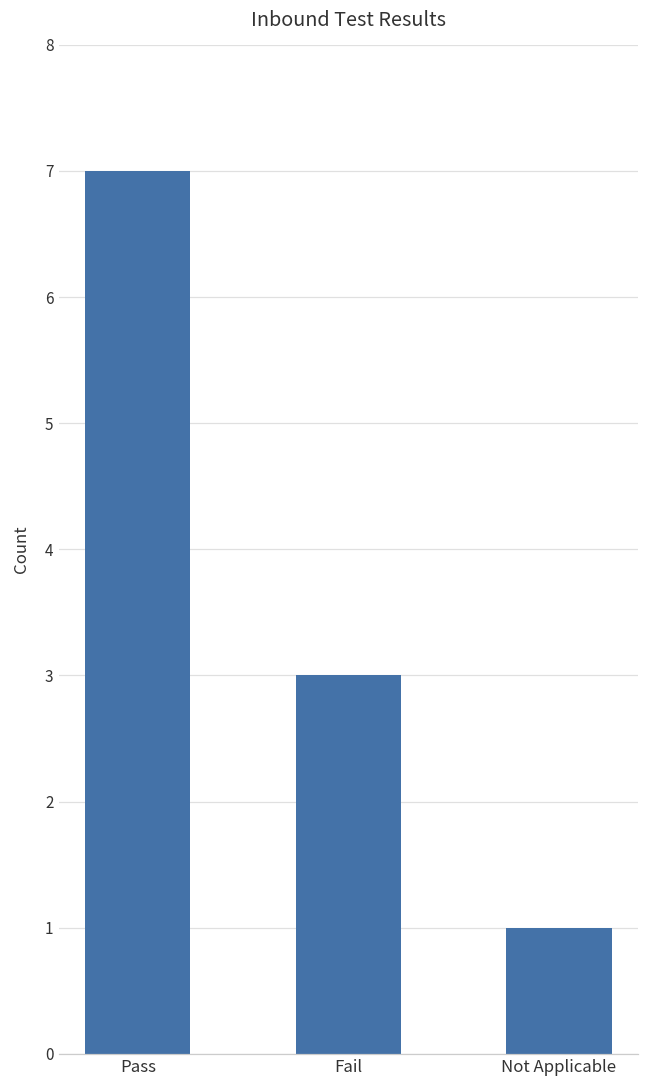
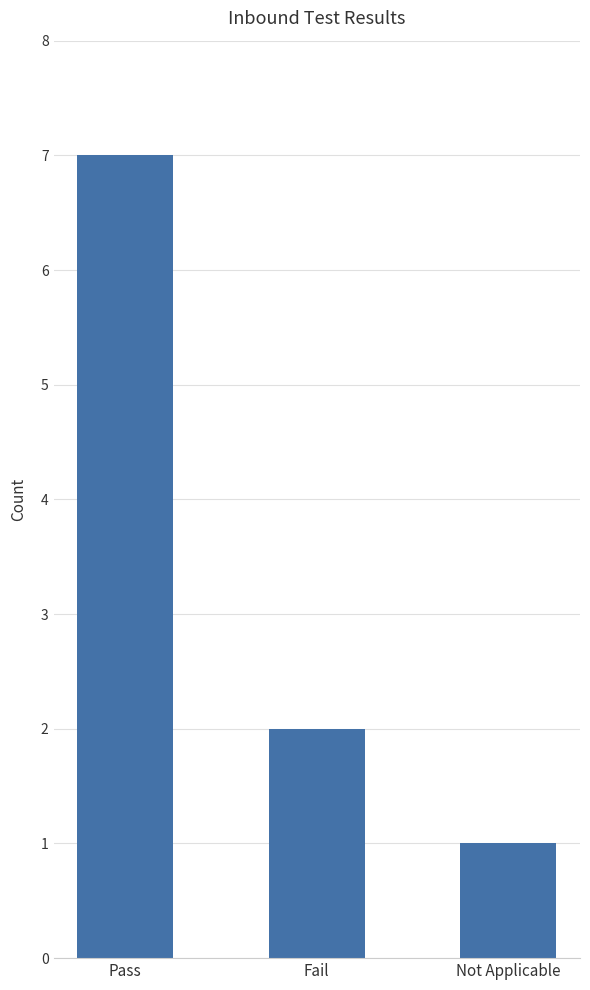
  {
    "Pass": 7,
-   "Fail": 3,
+   "Fail": 2,
    "Not Applicable": 1
  }
